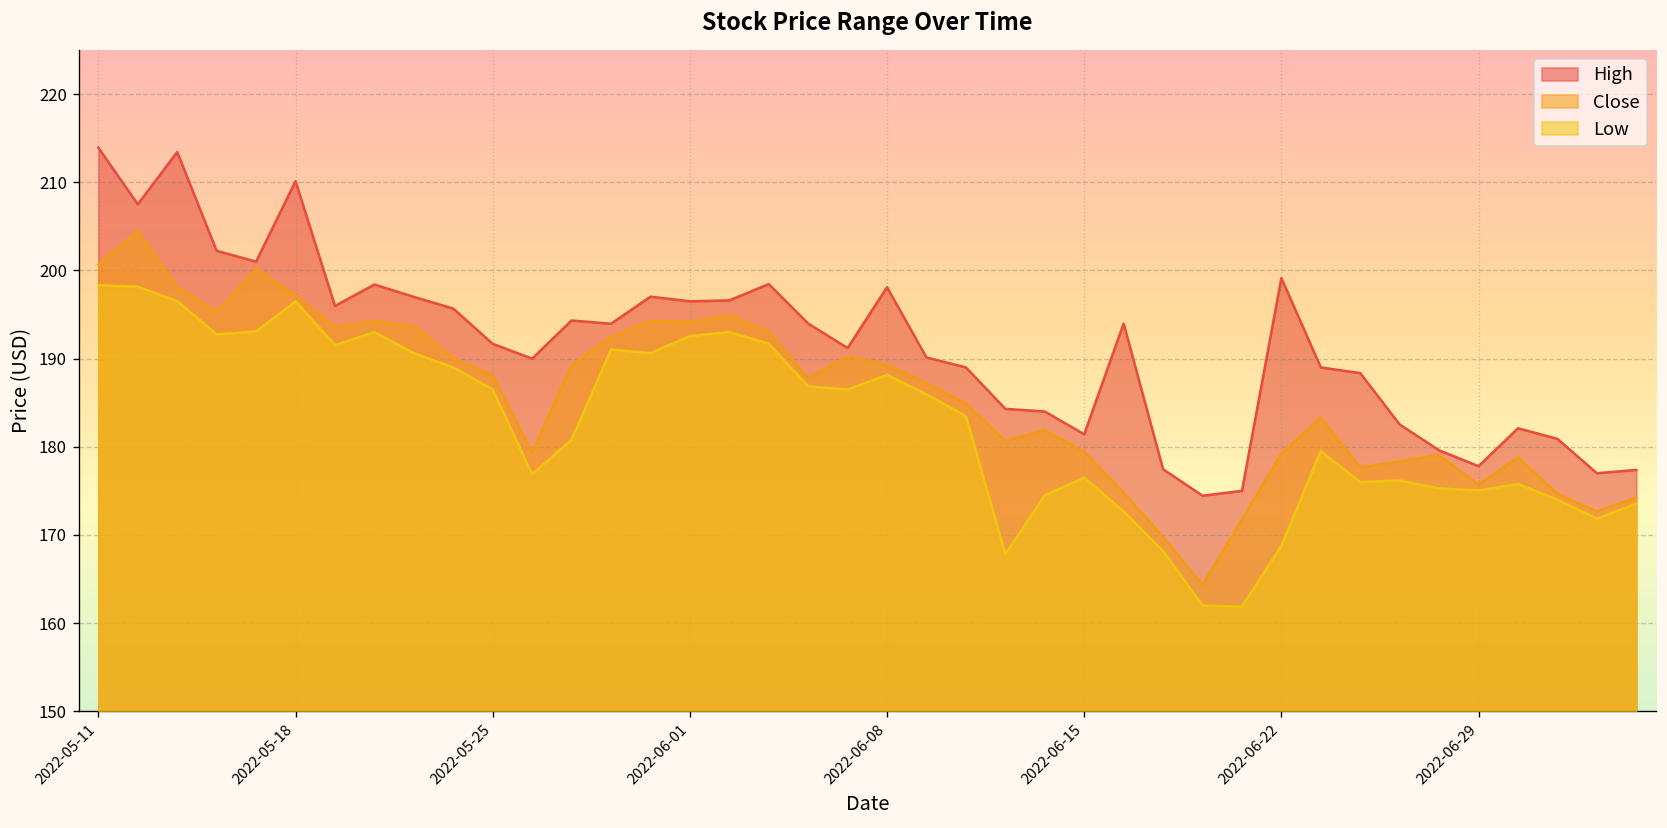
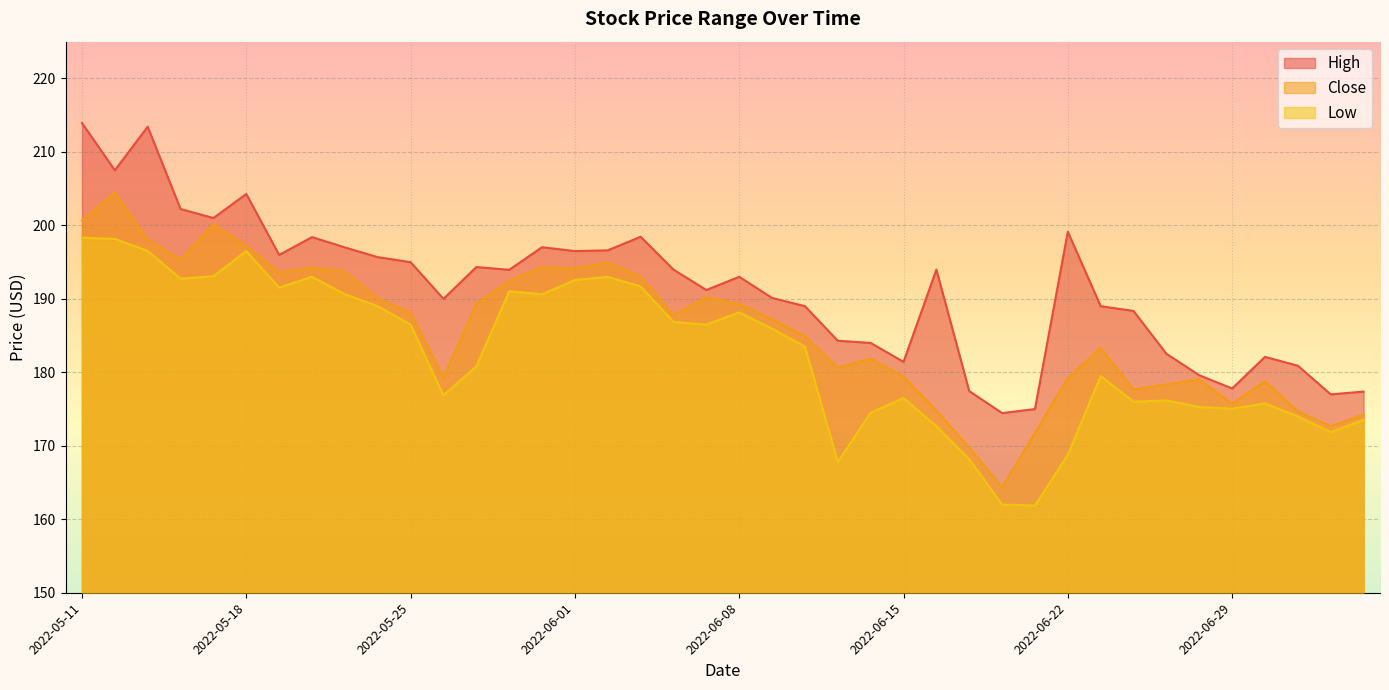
  {
    "High": {
      "2022-05-11": 214,
-     "2022-05-18": 210,
-     "2022-05-25": 192,
+     "2022-05-18": 204,
+     "2022-05-25": 195,
      "2022-06-01": 197,
-     "2022-06-08": 198,
+     "2022-06-08": 193,
      "2022-06-15": 181,
      "2022-06-22": 199,
      "2022-06-29": 178
    }
  }
